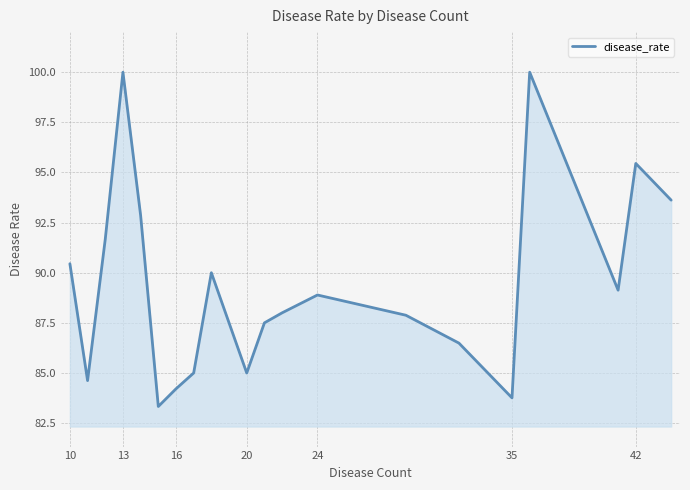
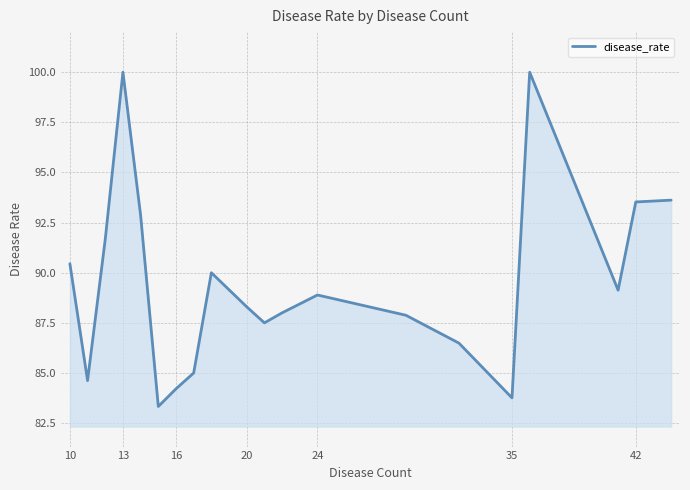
  {
    "10": 90.5,
    "13": 100.0,
    "16": 84.2,
-   "20": 85.0,
+   "20": 88.3,
    "24": 88.9,
    "35": 83.8,
-   "42": 95.5
+   "42": 93.5
  }
